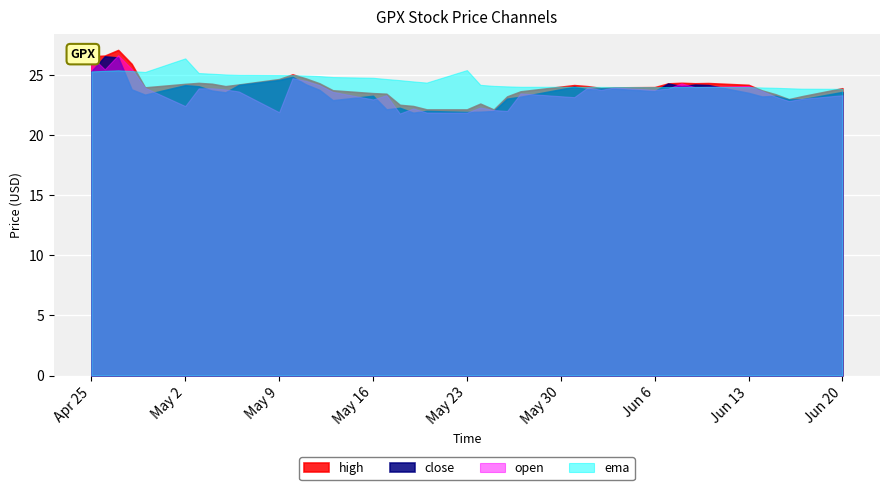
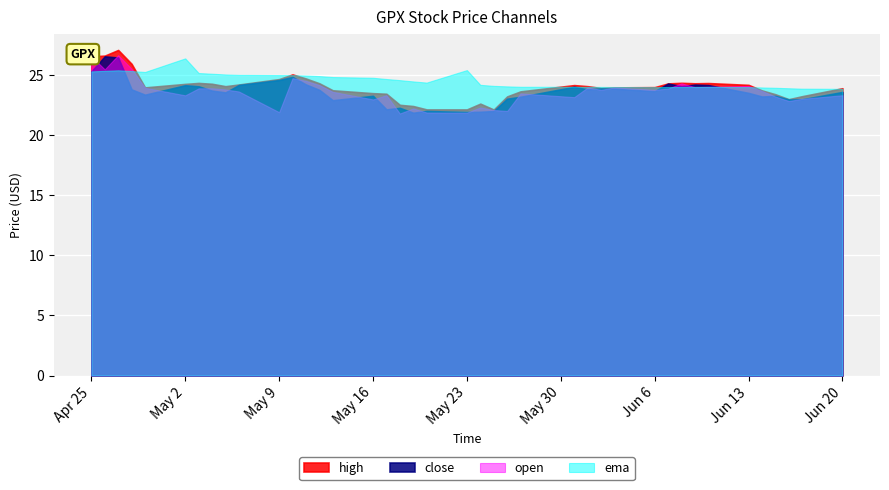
  {
    "high": {
      "May 16": 23.5,
      "May 23": 22.1
    },
    "close": {
      "May 16": 23.3,
      "Jun 13": 23.5,
      "Jun 20": 23.6
    },
    "open": {
-     "May 2": 22.4,
+     "May 2": 23.3,
      "May 9": 21.9,
      "May 16": 23.0,
      "Jun 20": 23.3
    },
    "ema": {
      "May 2": 26.4,
      "May 9": 25.0,
      "May 16": 24.8,
      "May 23": 25.4
    }
  }
